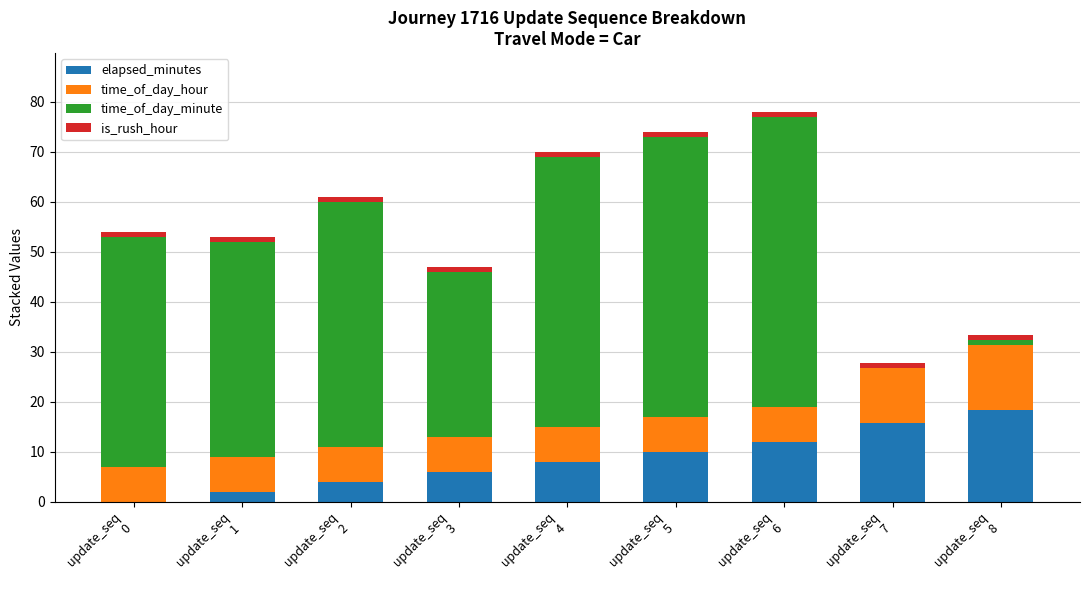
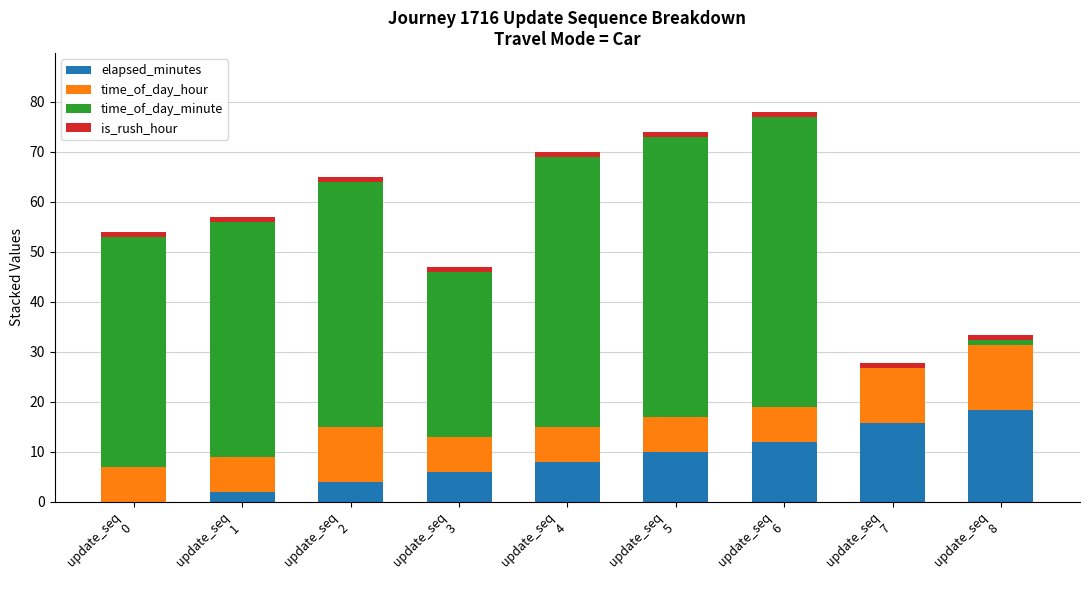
  {
    "elapsed_minutes": {
      "update_seq 0": 0,
      "update_seq 1": 2,
      "update_seq 2": 4,
      "update_seq 3": 6,
      "update_seq 4": 8,
      "update_seq 5": 10,
      "update_seq 6": 12,
      "update_seq 7": 16,
      "update_seq 8": 18
    },
    "time_of_day_hour": {
      "update_seq 0": 7,
      "update_seq 1": 7,
-     "update_seq 2": 7,
+     "update_seq 2": 11,
      "update_seq 3": 7,
      "update_seq 4": 7,
      "update_seq 5": 7,
      "update_seq 6": 7,
      "update_seq 7": 11,
      "update_seq 8": 13
    },
    "time_of_day_minute": {
      "update_seq 0": 46,
-     "update_seq 1": 43,
+     "update_seq 1": 47,
      "update_seq 2": 49,
      "update_seq 3": 33,
      "update_seq 4": 54,
      "update_seq 5": 56,
      "update_seq 6": 58,
      "update_seq 7": 0,
      "update_seq 8": 1
    },
    "is_rush_hour": {
      "update_seq 0": 1,
      "update_seq 1": 1,
      "update_seq 2": 1,
      "update_seq 3": 1,
      "update_seq 4": 1,
      "update_seq 5": 1,
      "update_seq 6": 1,
      "update_seq 7": 1,
      "update_seq 8": 1
    }
  }
